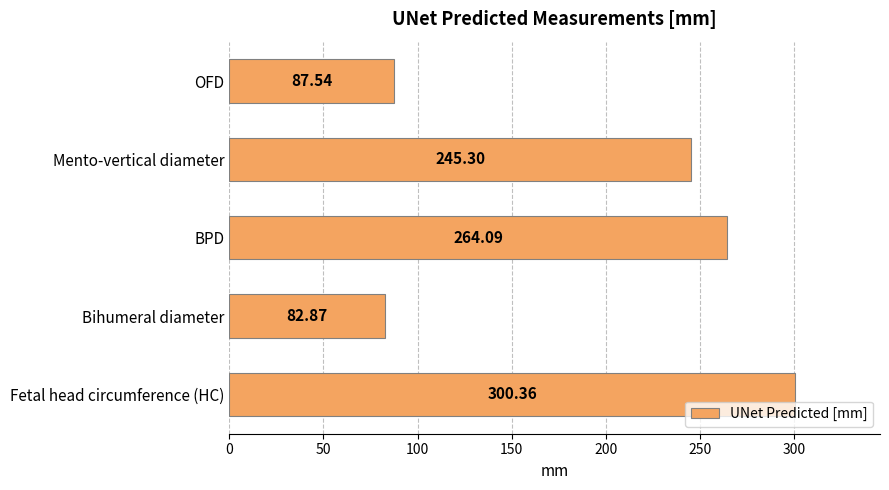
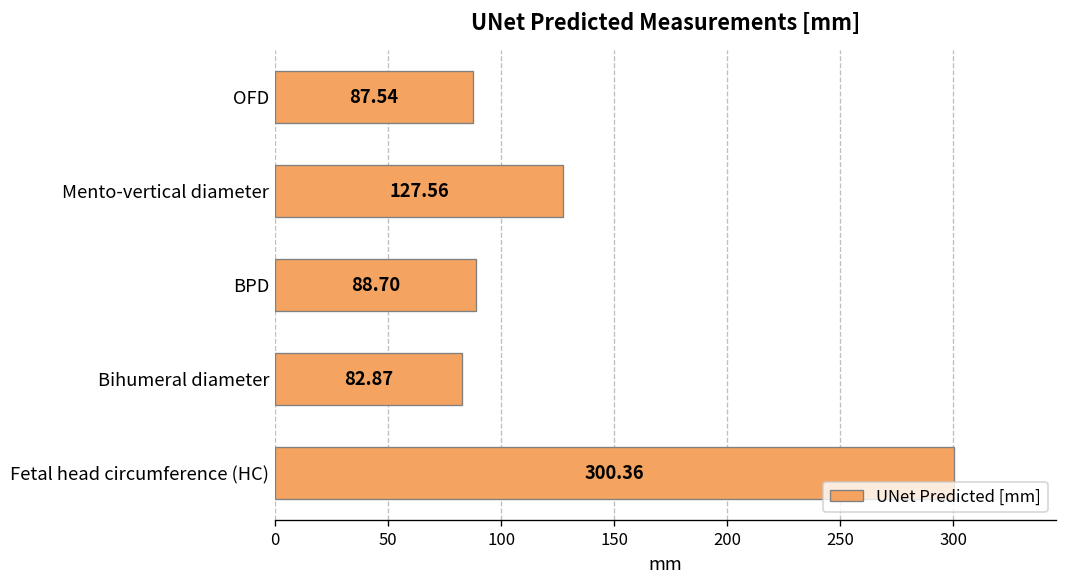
  {
    "OFD": 87.54,
-   "Mento-vertical diameter": 245.30,
-   "BPD": 264.09,
+   "Mento-vertical diameter": 127.56,
+   "BPD": 88.70,
    "Bihumeral diameter": 82.87,
    "Fetal head circumference (HC)": 300.36
  }
